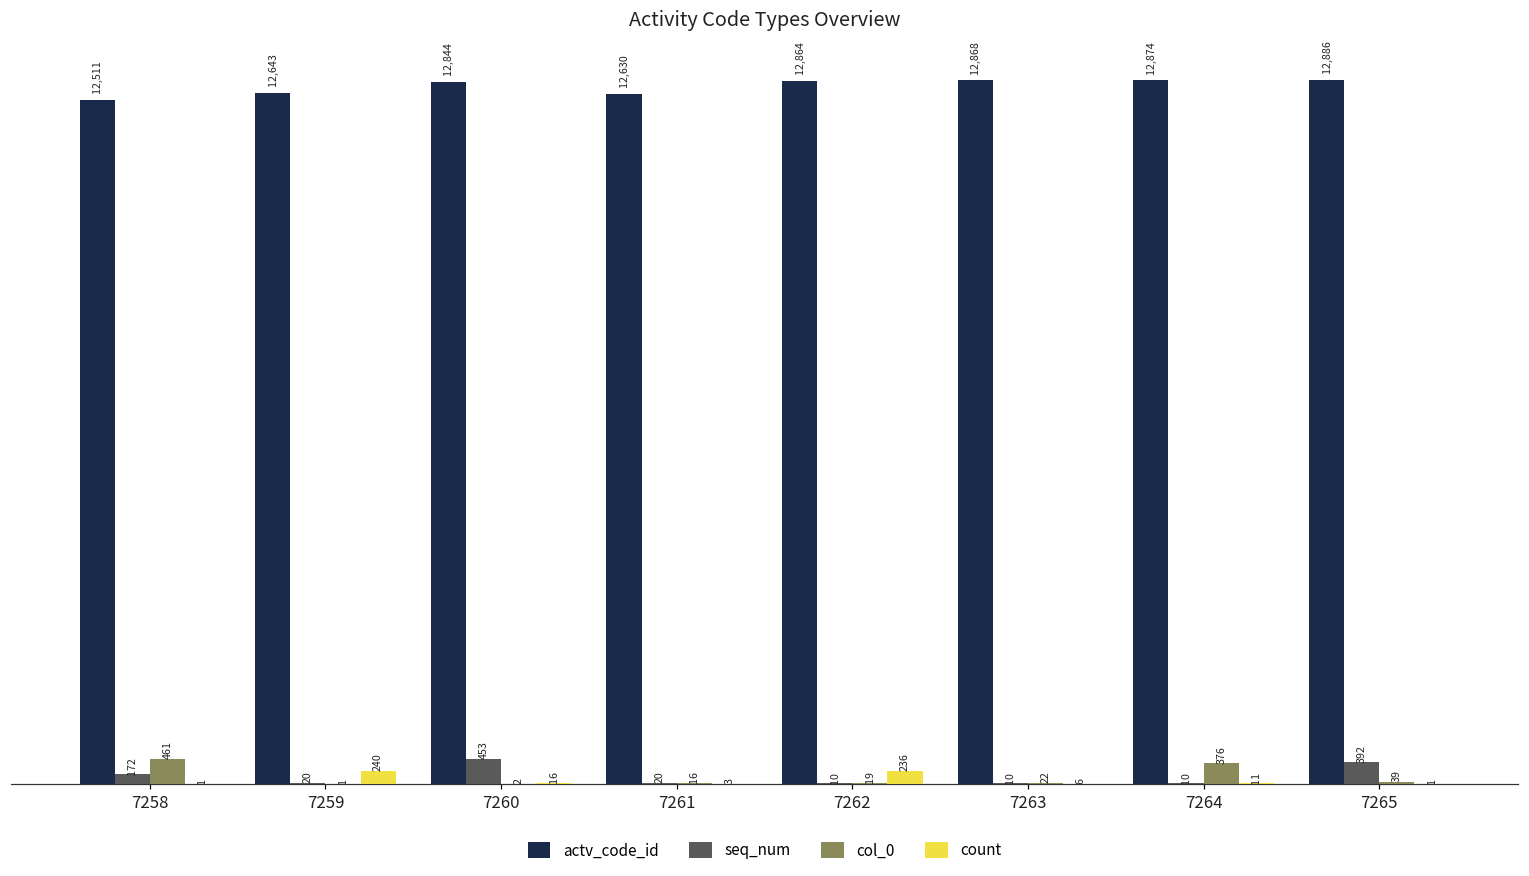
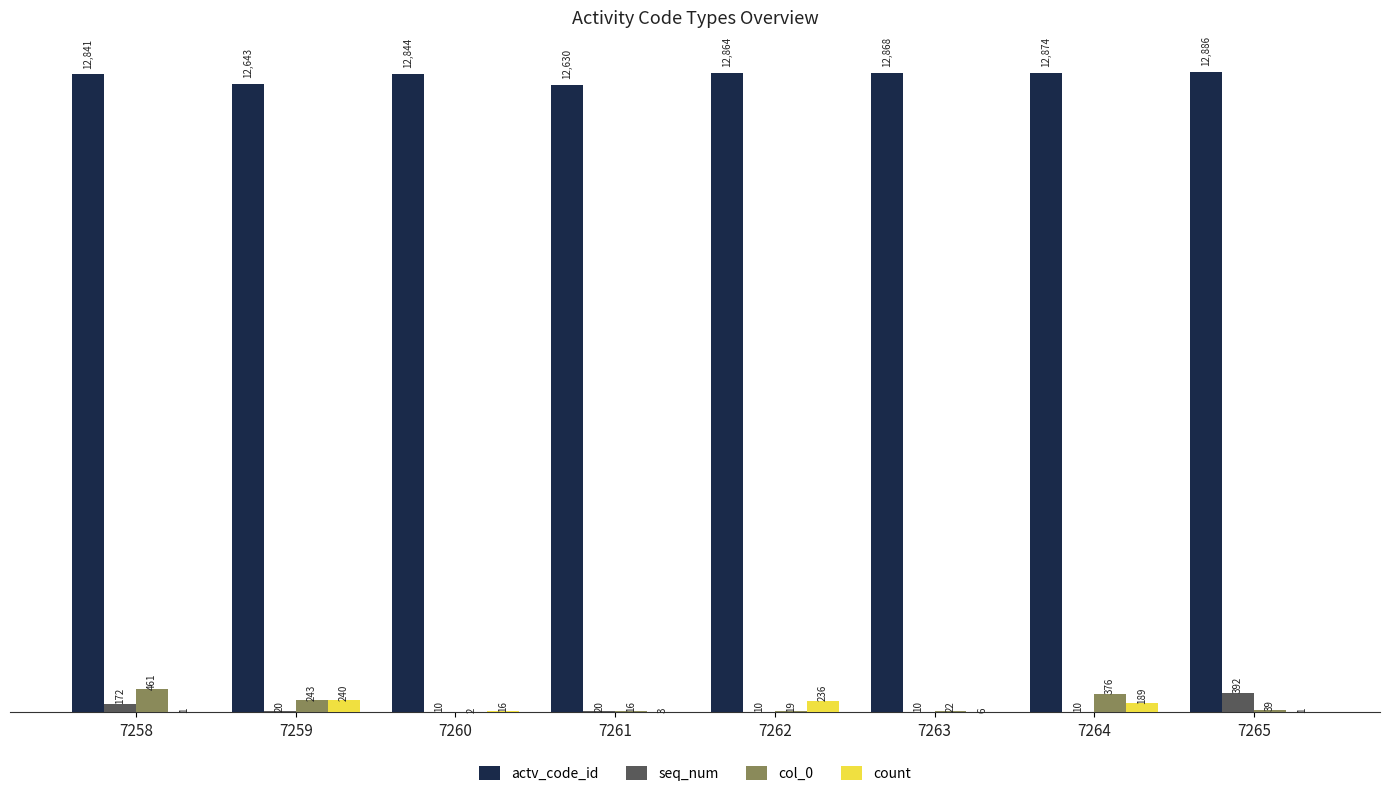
  {
    "actv_code_id": {
-     "7258": "12,511",
+     "7258": "12,841",
      "7259": "12,643",
      "7260": "12,844",
      "7261": "12,630",
      "7262": "12,864",
      "7263": "12,868",
      "7264": "12,874",
      "7265": "12,886"
    },
    "seq_num": {
      "7258": "172",
      "7259": "20",
-     "7260": "453",
+     "7260": "10",
      "7261": "20",
      "7262": "10",
      "7263": "10",
      "7264": "10",
      "7265": "392"
    },
    "col_0": {
      "7258": "461",
-     "7259": "1",
+     "7259": "243",
      "7260": "2",
      "7261": "16",
      "7262": "19",
      "7263": "22",
      "7264": "376",
      "7265": "39"
    },
    "count": {
      "7258": "1",
      "7259": "240",
      "7260": "16",
      "7261": "3",
      "7262": "236",
      "7263": "6",
-     "7264": "11",
+     "7264": "189",
      "7265": "1"
    }
  }
